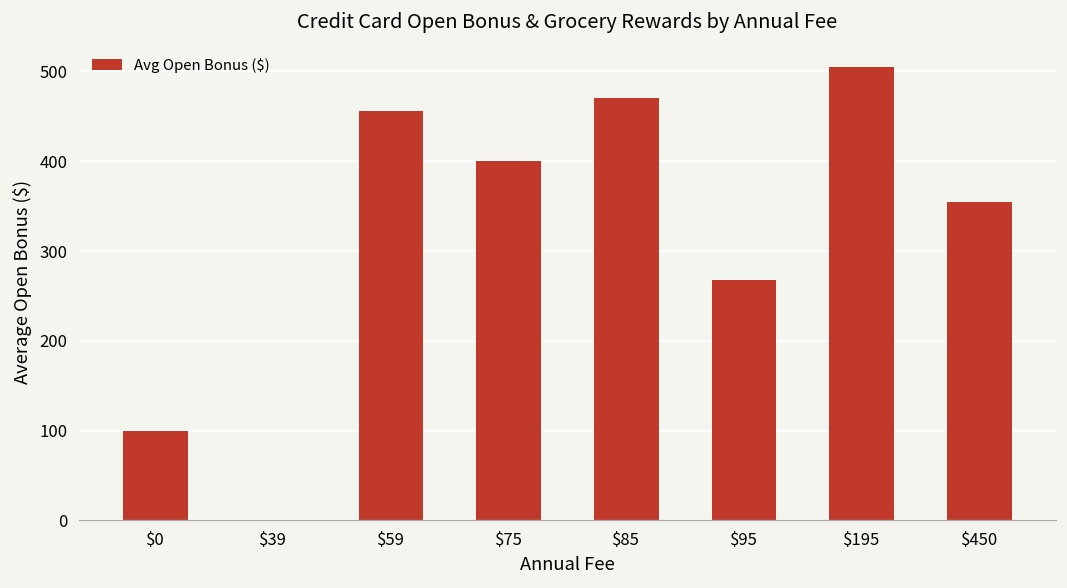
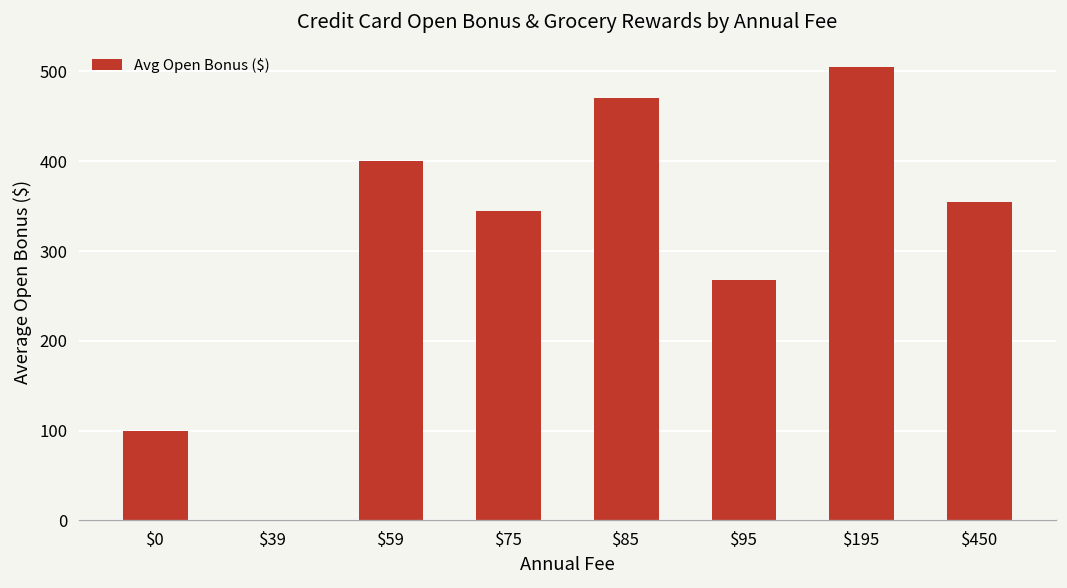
  {
    "$0": 100,
    "$39": 0,
-   "$59": 460,
-   "$75": 400,
+   "$59": 400,
+   "$75": 350,
    "$85": 470,
    "$95": 270,
    "$195": 510,
    "$450": 360
  }
